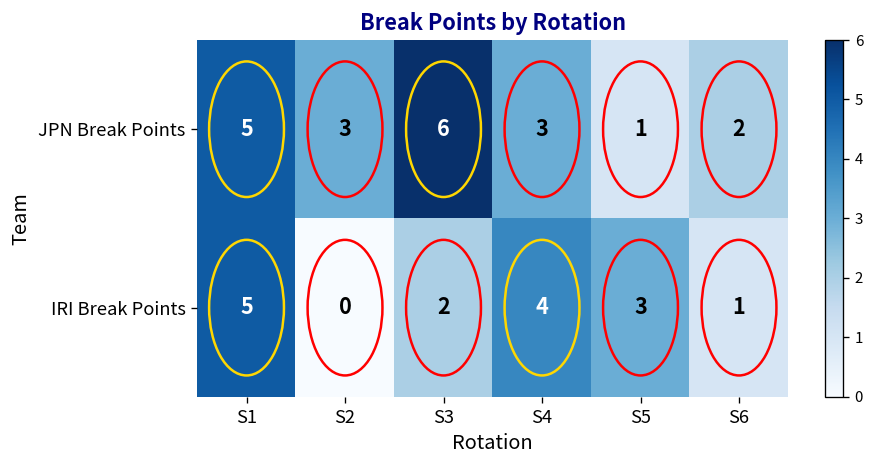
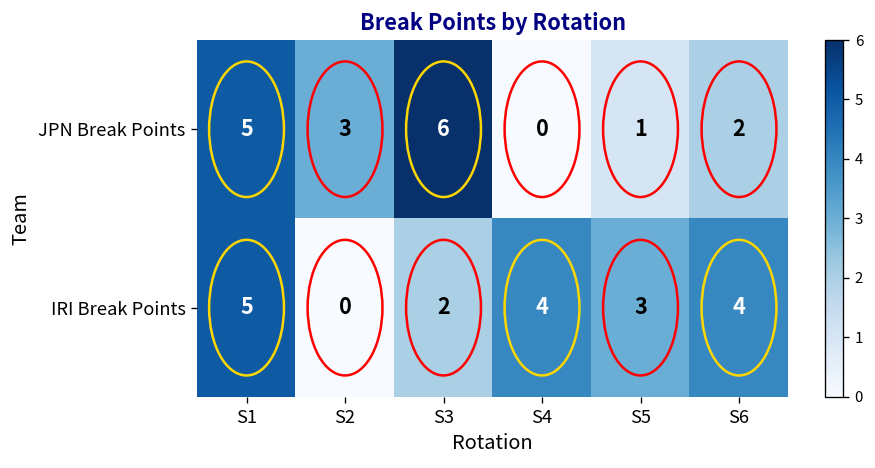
  {
    "JPN Break Points": {
      "S1": 5,
      "S2": 3,
      "S3": 6,
-     "S4": 3,
+     "S4": 0,
      "S5": 1,
      "S6": 2
    },
    "IRI Break Points": {
      "S1": 5,
      "S2": 0,
      "S3": 2,
      "S4": 4,
      "S5": 3,
-     "S6": 1
+     "S6": 4
    }
  }
